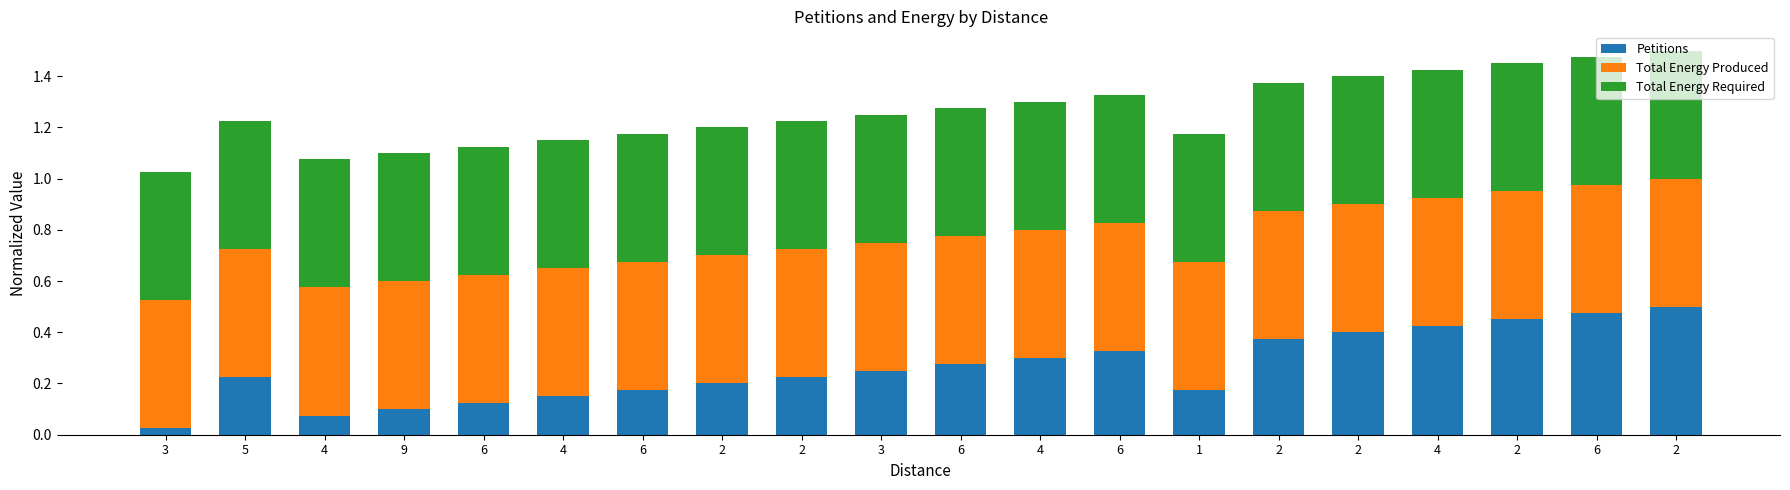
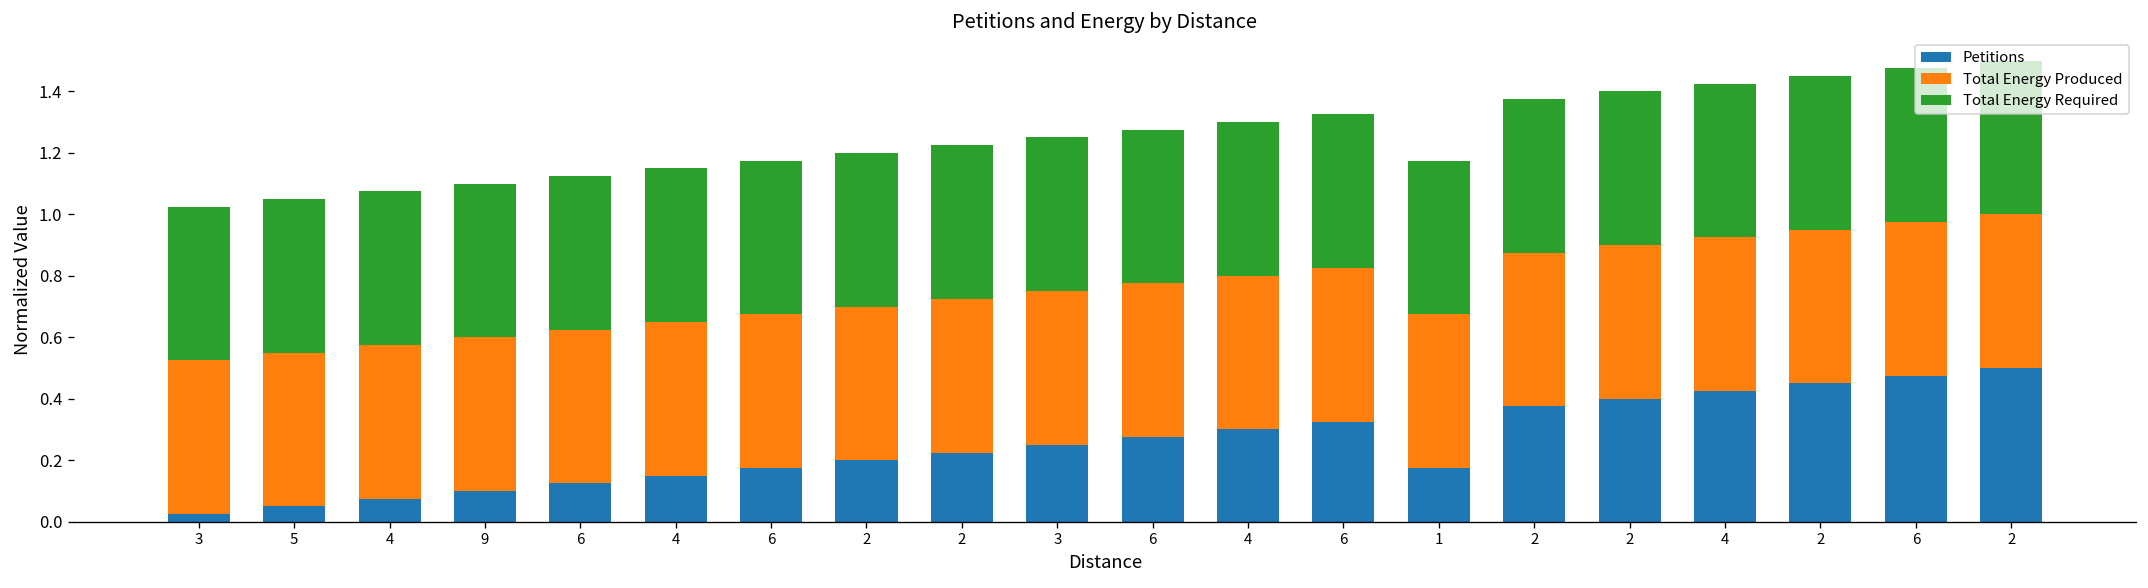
  {
    "Petitions": {
-     "5": 0.23,
+     "5": 0.05,
      "9": 0.10,
      "1": 0.18
    },
    "Total Energy Produced": {
      "5": 0.50,
      "9": 0.50,
      "1": 0.50
    },
    "Total Energy Required": {
      "5": 0.50,
      "9": 0.50,
      "1": 0.50
    }
  }
